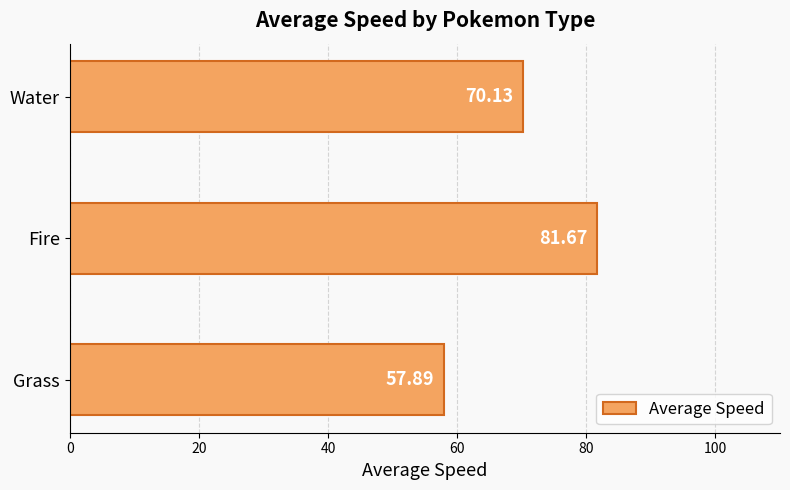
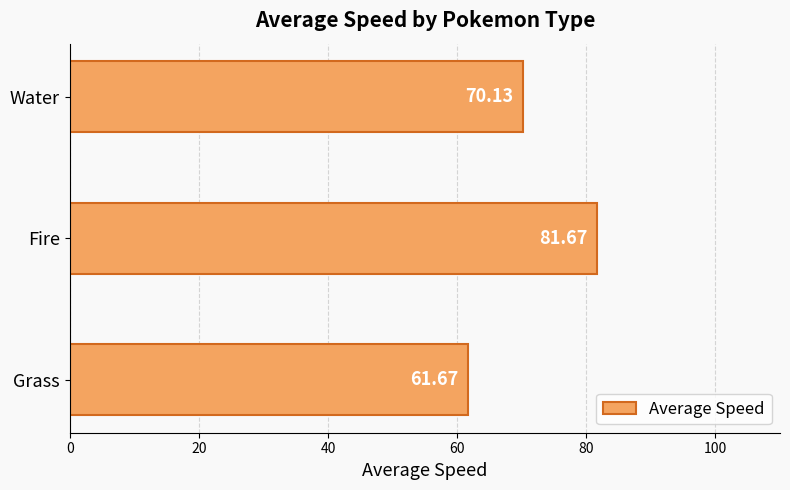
  {
    "Water": 70.13,
    "Fire": 81.67,
-   "Grass": 57.89
+   "Grass": 61.67
  }
